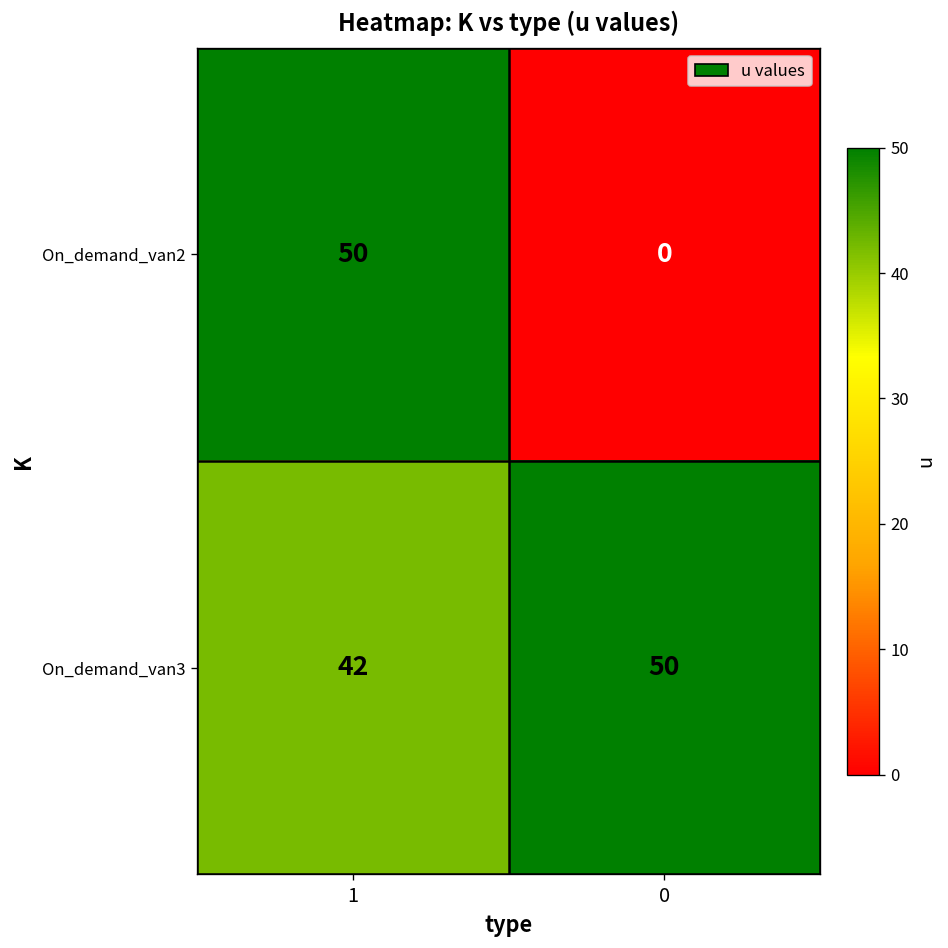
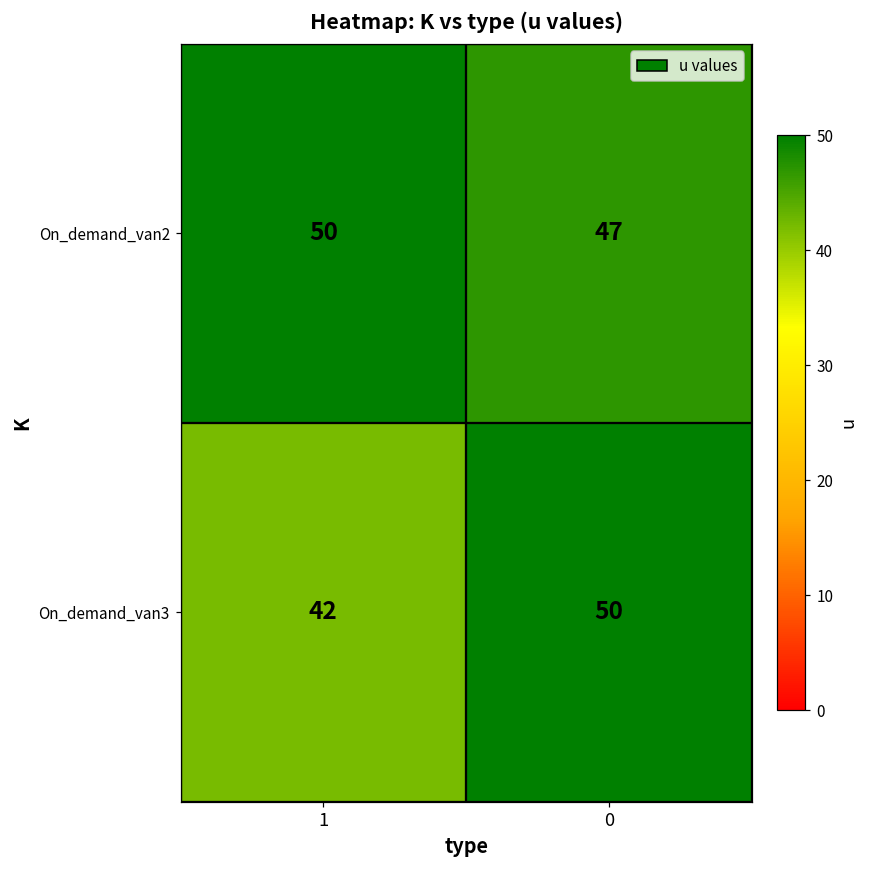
  {
    "On_demand_van2": {
      "1": 50,
-     "0": 0
+     "0": 47
    },
    "On_demand_van3": {
      "1": 42,
      "0": 50
    }
  }
